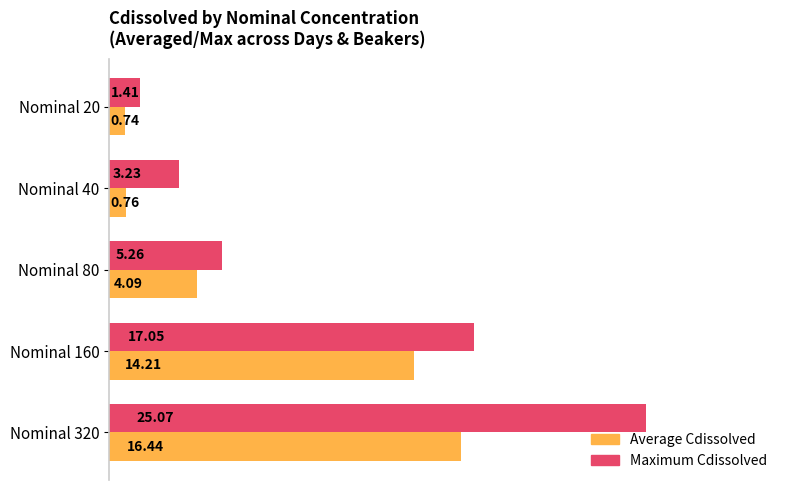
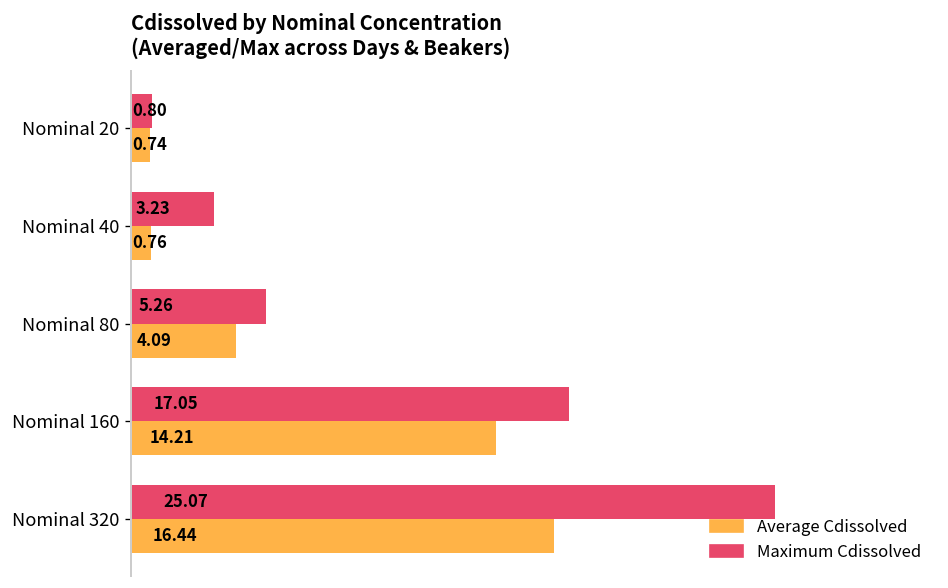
  {
    "Average Cdissolved": {
      "Nominal 20": 0.74,
      "Nominal 40": 0.76,
      "Nominal 80": 4.09,
      "Nominal 160": 14.21,
      "Nominal 320": 16.44
    },
    "Maximum Cdissolved": {
-     "Nominal 20": 1.41,
+     "Nominal 20": 0.80,
      "Nominal 40": 3.23,
      "Nominal 80": 5.26,
      "Nominal 160": 17.05,
      "Nominal 320": 25.07
    }
  }
